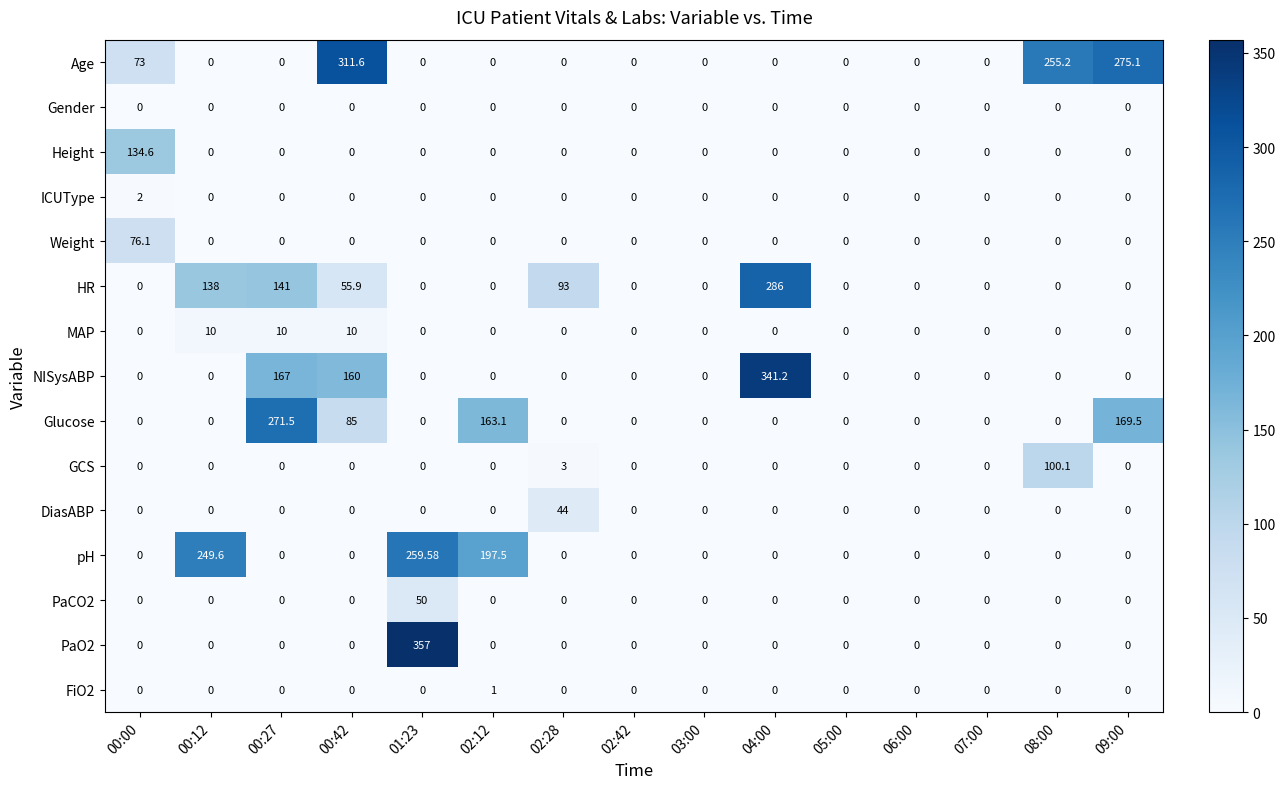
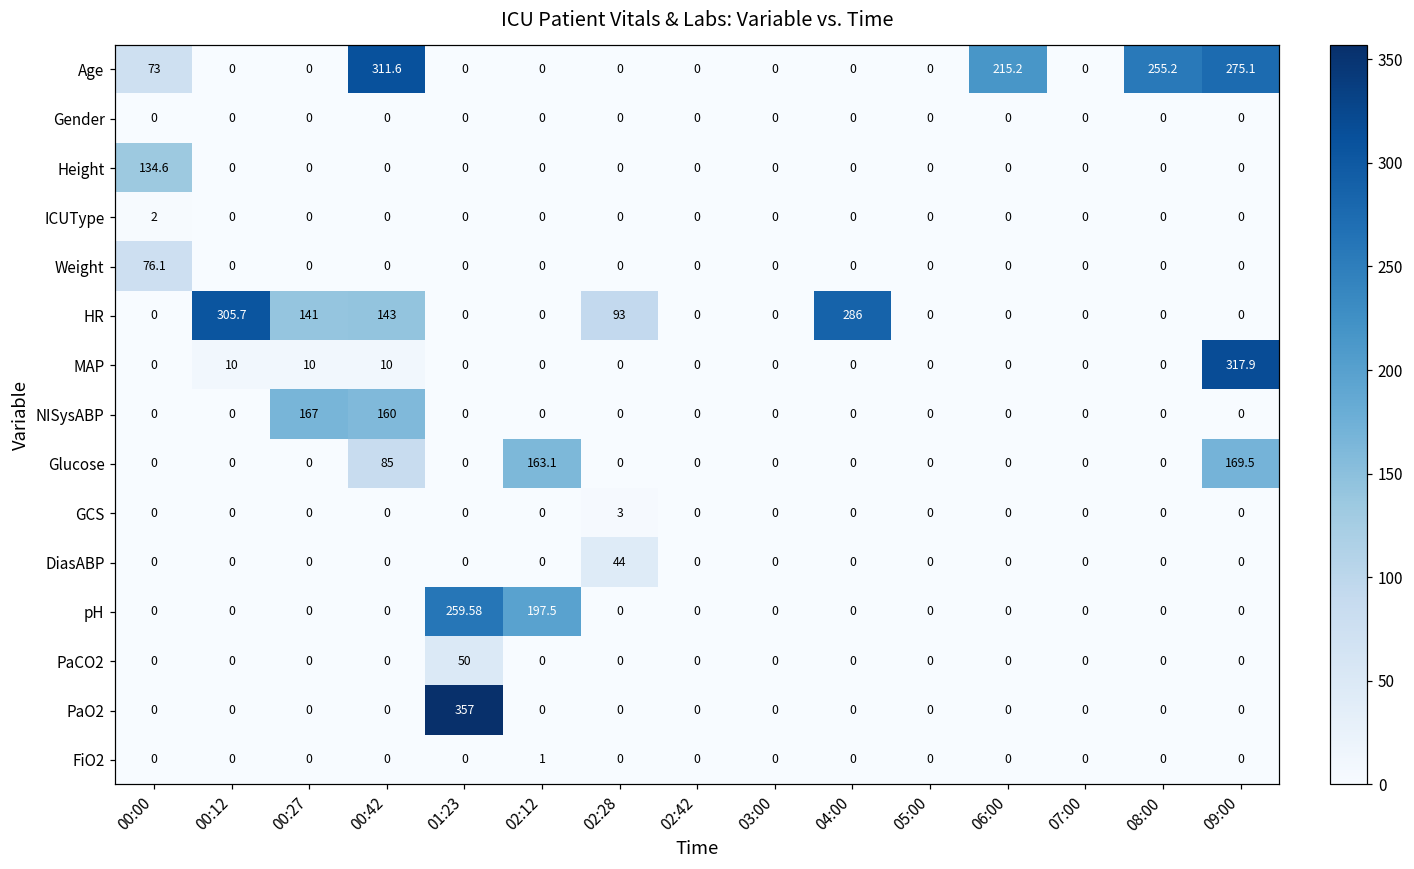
  {
    "Age": {
      "00:00": 73,
      "00:12": 0,
      "00:27": 0,
      "00:42": 311.6,
      "01:23": 0,
      "02:12": 0,
      "02:28": 0,
      "02:42": 0,
      "03:00": 0,
      "04:00": 0,
      "05:00": 0,
-     "06:00": 0,
+     "06:00": 215.2,
      "07:00": 0,
      "08:00": 255.2,
      "09:00": 275.1
    },
    "HR": {
      "00:00": 0,
-     "00:12": 138,
+     "00:12": 305.7,
      "00:27": 141,
-     "00:42": 55.9,
+     "00:42": 143,
      "01:23": 0,
      "02:12": 0,
      "02:28": 93,
      "02:42": 0,
      "03:00": 0,
      "04:00": 286,
      "05:00": 0,
      "06:00": 0,
      "07:00": 0,
      "08:00": 0,
      "09:00": 0
    },
    "MAP": {
      "00:00": 0,
      "00:12": 10,
      "00:27": 10,
      "00:42": 10,
      "01:23": 0,
      "02:12": 0,
      "02:28": 0,
      "02:42": 0,
      "03:00": 0,
      "04:00": 0,
      "05:00": 0,
      "06:00": 0,
      "07:00": 0,
      "08:00": 0,
-     "09:00": 0
+     "09:00": 317.9
    },
    "NISysABP": {
      "00:00": 0,
      "00:12": 0,
      "00:27": 167,
      "00:42": 160,
      "01:23": 0,
      "02:12": 0,
      "02:28": 0,
      "02:42": 0,
      "03:00": 0,
-     "04:00": 341.2,
+     "04:00": 0,
      "05:00": 0,
      "06:00": 0,
      "07:00": 0,
      "08:00": 0,
      "09:00": 0
    },
    "Glucose": {
      "00:00": 0,
      "00:12": 0,
-     "00:27": 271.5,
+     "00:27": 0,
      "00:42": 85,
      "01:23": 0,
      "02:12": 163.1,
      "02:28": 0,
      "02:42": 0,
      "03:00": 0,
      "04:00": 0,
      "05:00": 0,
      "06:00": 0,
      "07:00": 0,
      "08:00": 0,
      "09:00": 169.5
    },
    "GCS": {
      "00:00": 0,
      "00:12": 0,
      "00:27": 0,
      "00:42": 0,
      "01:23": 0,
      "02:12": 0,
      "02:28": 3,
      "02:42": 0,
      "03:00": 0,
      "04:00": 0,
      "05:00": 0,
      "06:00": 0,
      "07:00": 0,
-     "08:00": 100.1,
+     "08:00": 0,
      "09:00": 0
    },
    "pH": {
      "00:00": 0,
-     "00:12": 249.6,
+     "00:12": 0,
      "00:27": 0,
      "00:42": 0,
      "01:23": 259.58,
      "02:12": 197.5,
      "02:28": 0,
      "02:42": 0,
      "03:00": 0,
      "04:00": 0,
      "05:00": 0,
      "06:00": 0,
      "07:00": 0,
      "08:00": 0,
      "09:00": 0
    }
  }
